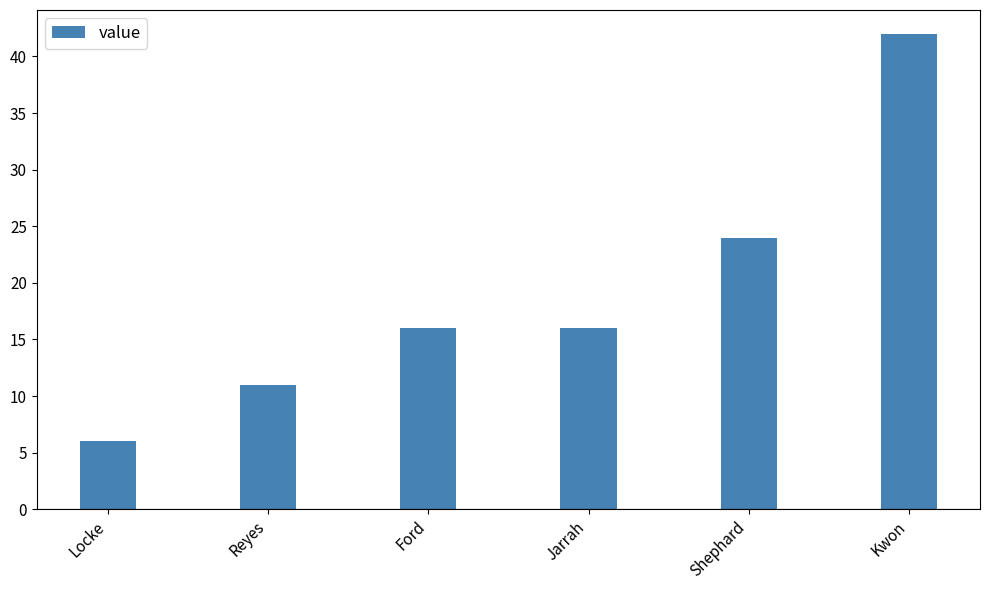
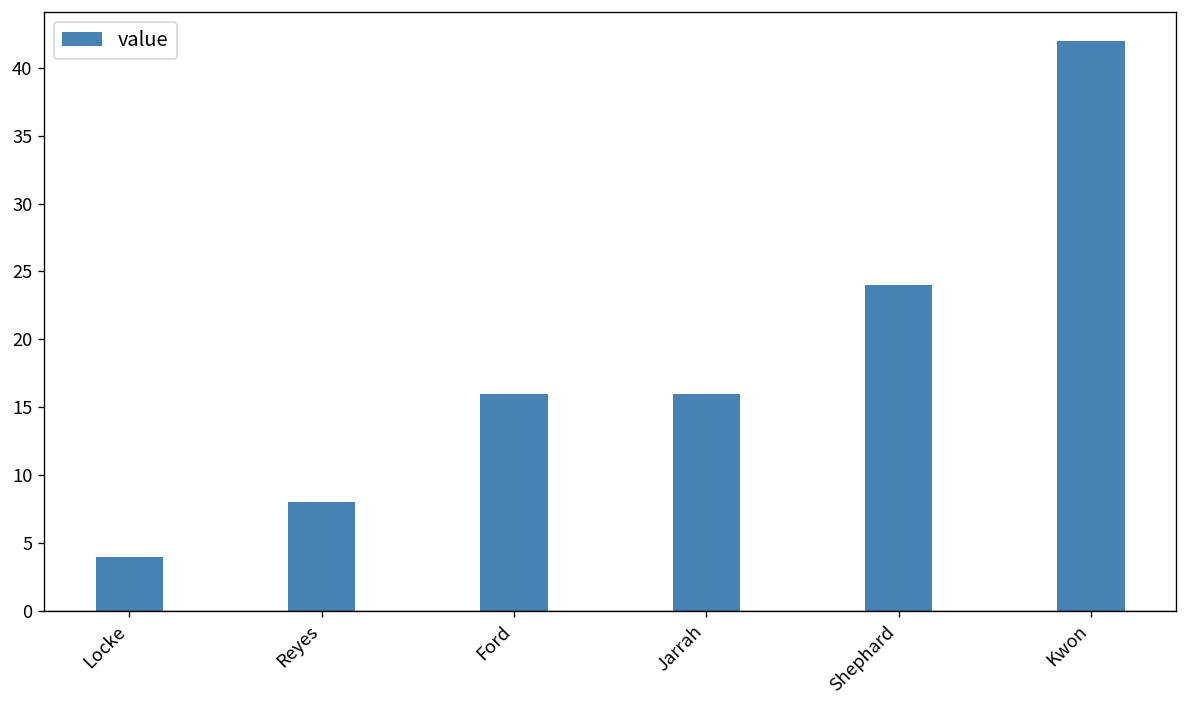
  {
-   "Locke": 6,
-   "Reyes": 11,
+   "Locke": 4,
+   "Reyes": 8,
    "Ford": 16,
    "Jarrah": 16,
    "Shephard": 24,
    "Kwon": 42
  }
